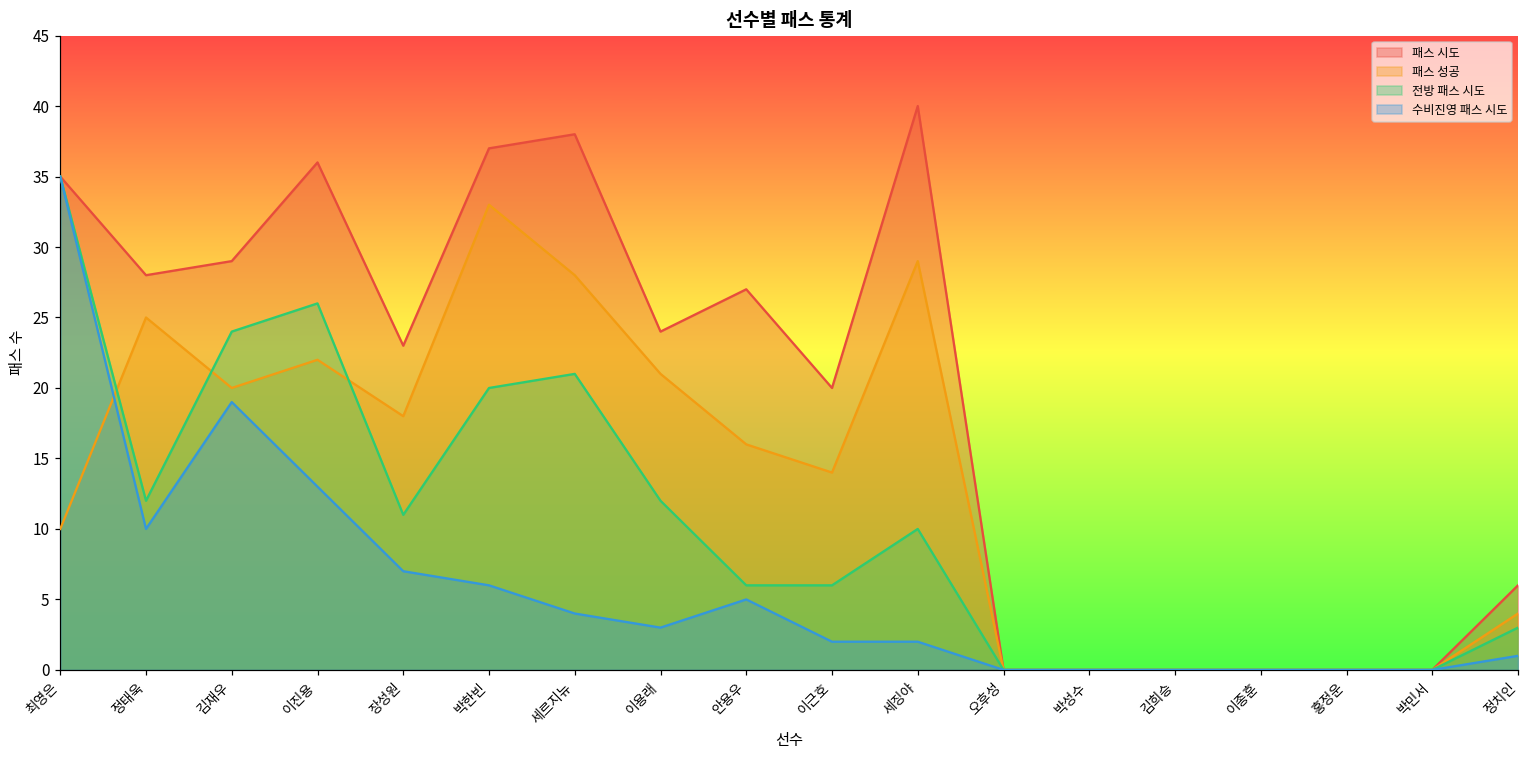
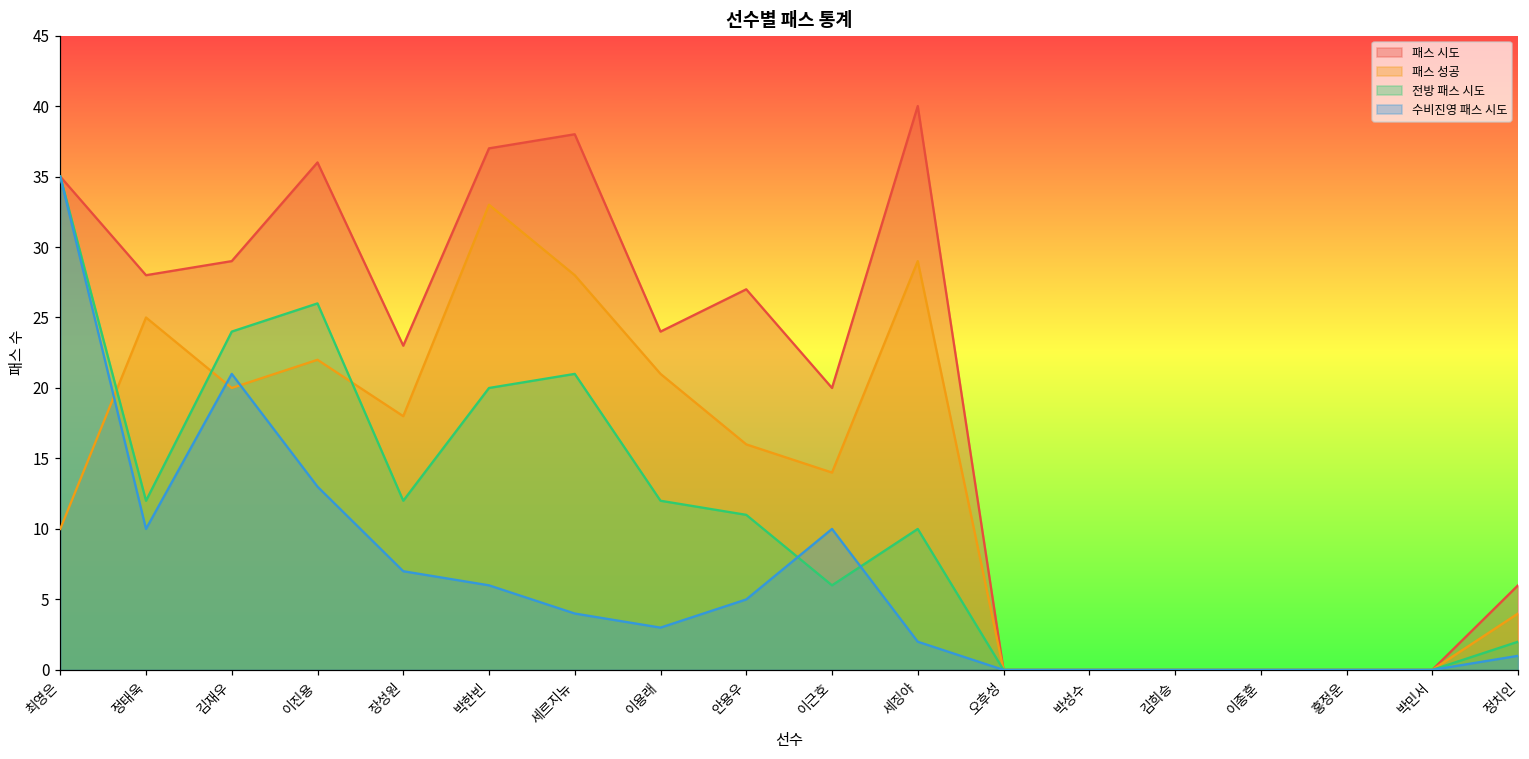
  {
    "전방 패스 시도": {
      "정태욱": 12,
      "김재우": 24,
      "이진용": 26,
-     "장성원": 11,
+     "장성원": 12,
      "박한빈": 20,
      "세르지뉴": 21,
      "이용래": 12,
-     "안용우": 6,
+     "안용우": 11,
      "이근호": 6,
      "세징야": 10,
-     "정치인": 3
+     "정치인": 2
    },
    "수비진영 패스 시도": {
      "정태욱": 10,
-     "김재우": 19,
+     "김재우": 21,
      "이진용": 13,
      "장성원": 7,
      "박한빈": 6,
      "세르지뉴": 4,
      "이용래": 3,
      "안용우": 5,
-     "이근호": 2,
+     "이근호": 10,
      "세징야": 2,
      "정치인": 1
    }
  }
